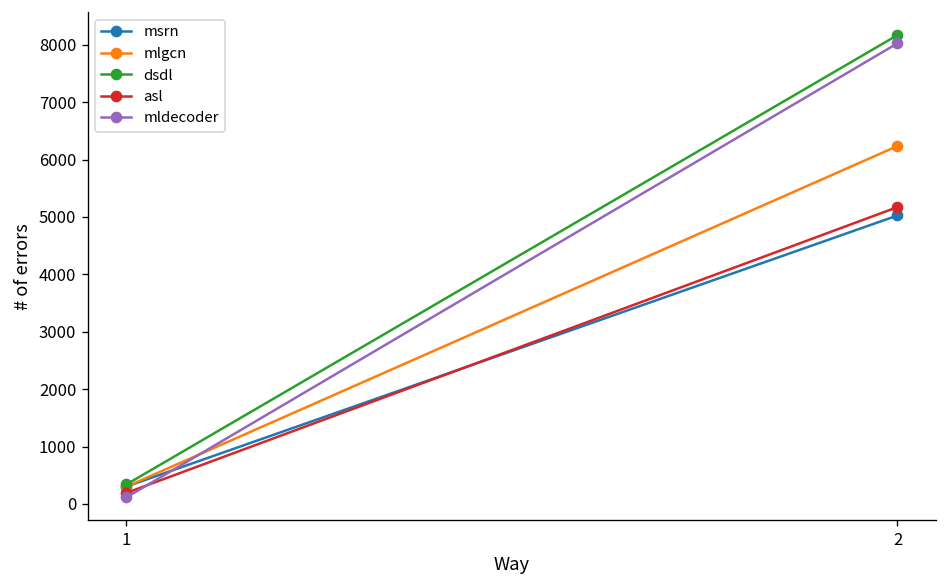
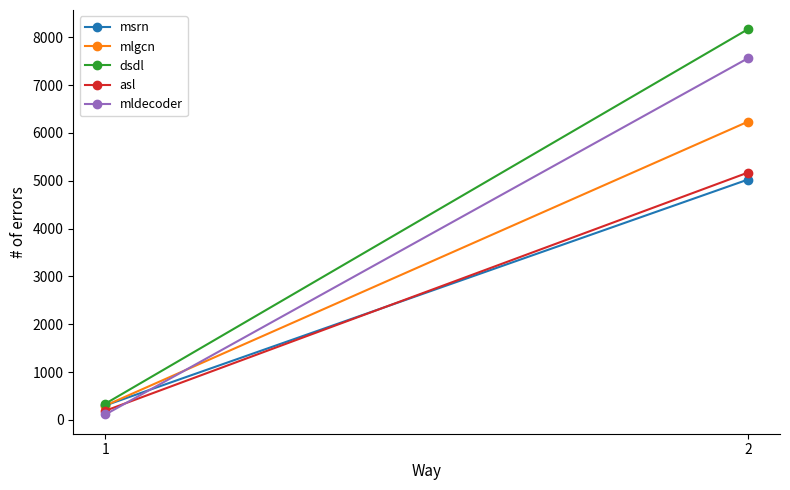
  {
    "msrn": {
      "2": 5000
    },
    "mlgcn": {
      "2": 6200
    },
    "dsdl": {
      "2": 8200
    },
    "asl": {
      "1": 200,
      "2": 5200
    },
    "mldecoder": {
      "1": 100,
-     "2": 8000
+     "2": 7600
    }
  }
